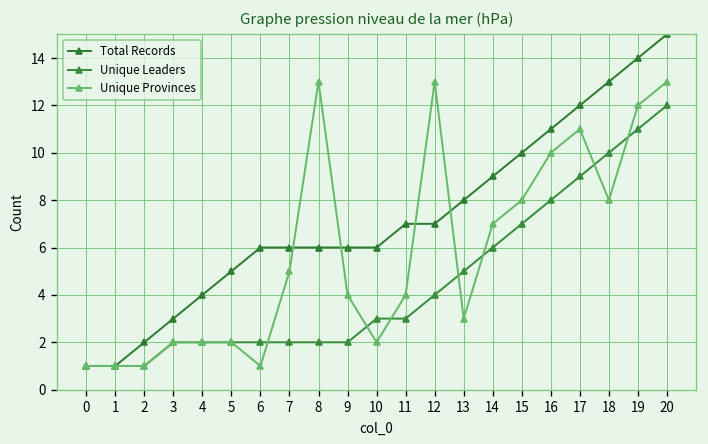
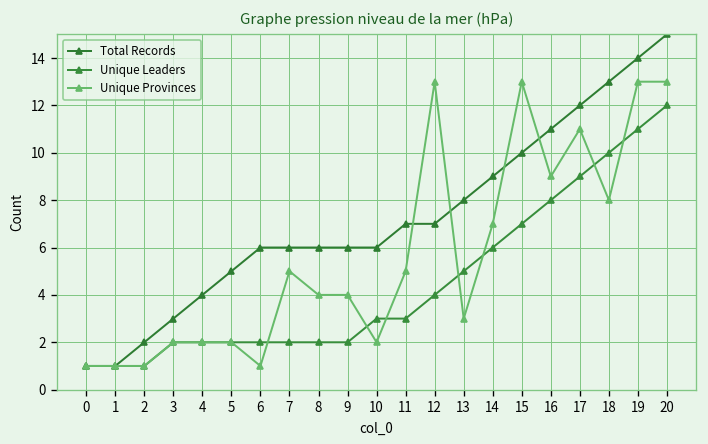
  {
    "Unique Provinces": {
      "6": 1,
      "7": 5,
-     "8": 13,
+     "8": 4,
      "9": 4,
      "10": 2,
-     "11": 4,
+     "11": 5,
      "12": 13,
      "13": 3,
      "14": 7,
-     "15": 8,
-     "16": 10,
+     "15": 13,
+     "16": 9,
      "17": 11,
      "18": 8,
-     "19": 12,
+     "19": 13,
      "20": 13
    }
  }
